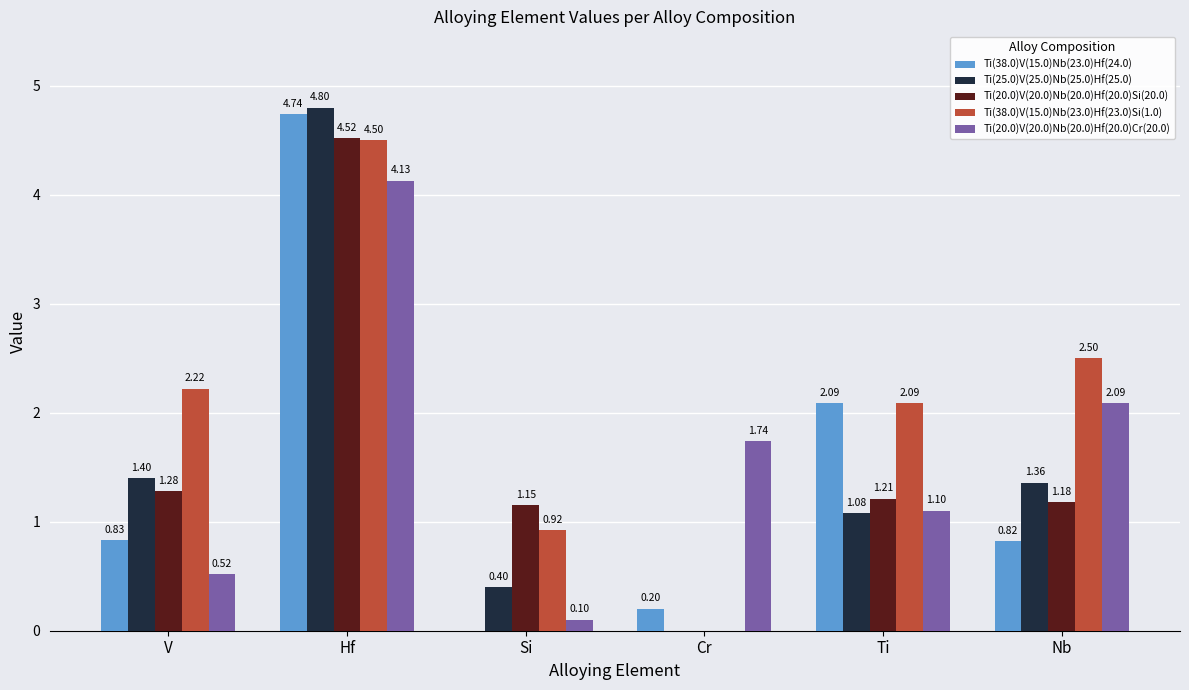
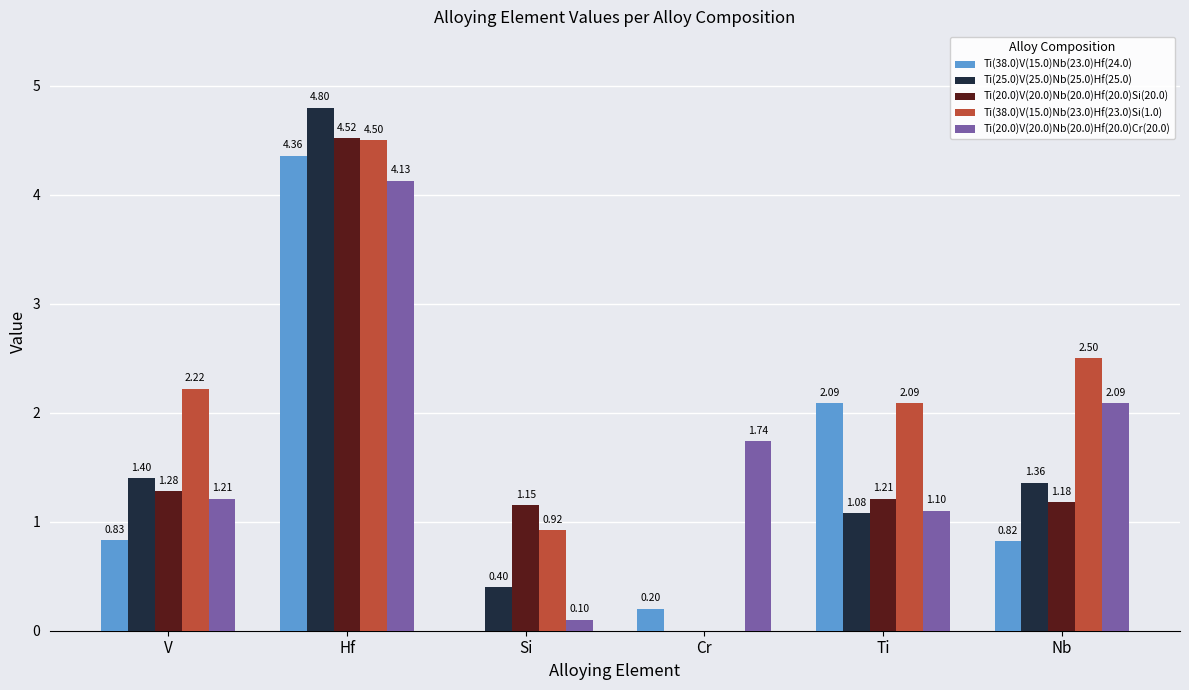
  {
    "Ti(38.0)V(15.0)Nb(23.0)Hf(24.0)": {
      "V": 0.83,
-     "Hf": 4.74,
+     "Hf": 4.36,
      "Cr": 0.20,
      "Ti": 2.09,
      "Nb": 0.82
    },
    "Ti(25.0)V(25.0)Nb(25.0)Hf(25.0)": {
      "V": 1.40,
      "Hf": 4.80,
      "Si": 0.40,
      "Ti": 1.08,
      "Nb": 1.36
    },
    "Ti(20.0)V(20.0)Nb(20.0)Hf(20.0)Si(20.0)": {
      "V": 1.28,
      "Hf": 4.52,
      "Si": 1.15,
      "Ti": 1.21,
      "Nb": 1.18
    },
    "Ti(38.0)V(15.0)Nb(23.0)Hf(23.0)Si(1.0)": {
      "V": 2.22,
      "Hf": 4.50,
      "Si": 0.92,
      "Ti": 2.09,
      "Nb": 2.50
    },
    "Ti(20.0)V(20.0)Nb(20.0)Hf(20.0)Cr(20.0)": {
-     "V": 0.52,
+     "V": 1.21,
      "Hf": 4.13,
      "Si": 0.10,
      "Cr": 1.74,
      "Ti": 1.10,
      "Nb": 2.09
    }
  }
